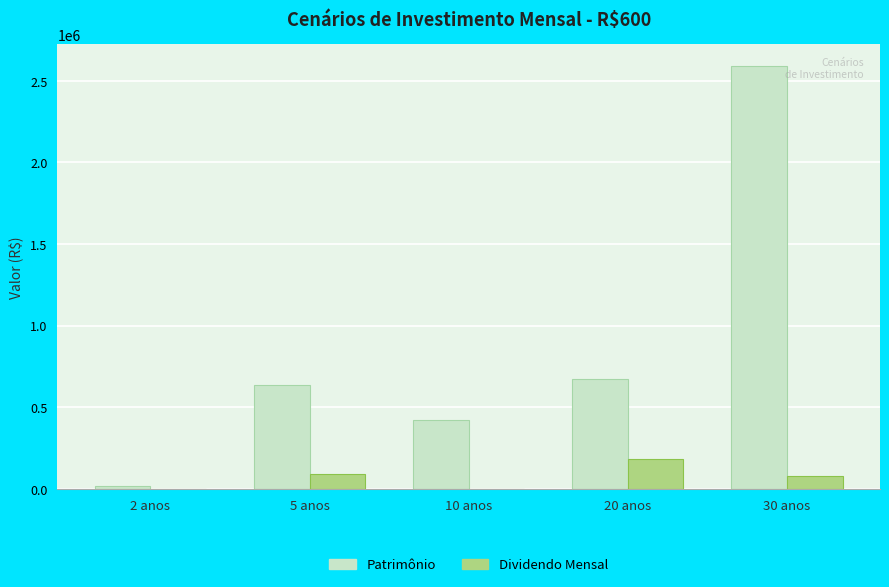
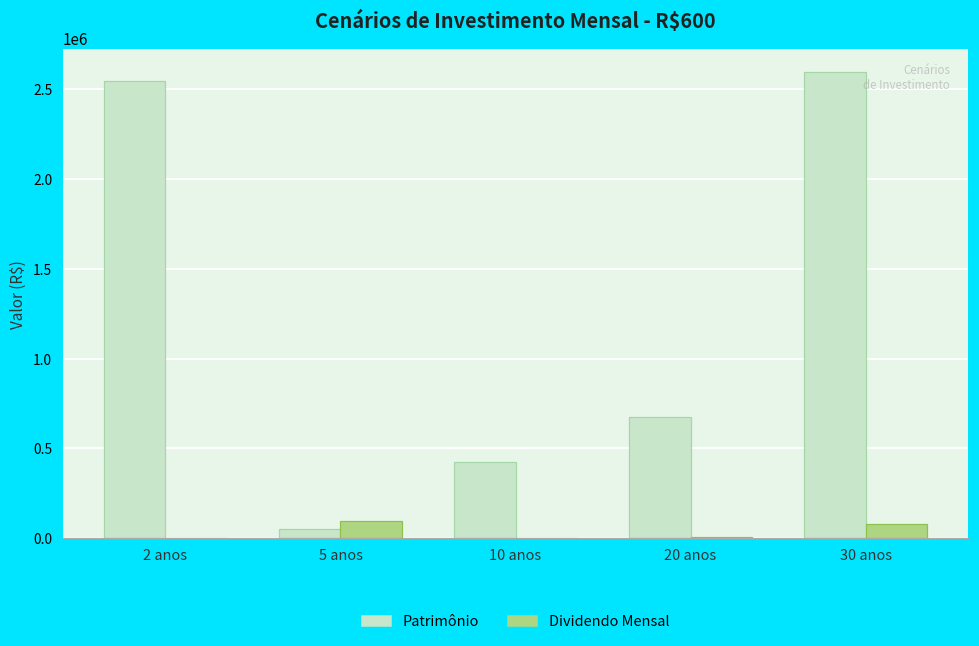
  {
    "Patrimônio": {
-     "2 anos": 20000,
-     "5 anos": 640000,
+     "2 anos": 2550000,
+     "5 anos": 50000,
      "10 anos": 420000,
      "20 anos": 680000,
      "30 anos": 2590000
    },
    "Dividendo Mensal": {
      "5 anos": 90000,
-     "20 anos": 180000,
+     "20 anos": 10000,
      "30 anos": 80000
    }
  }
